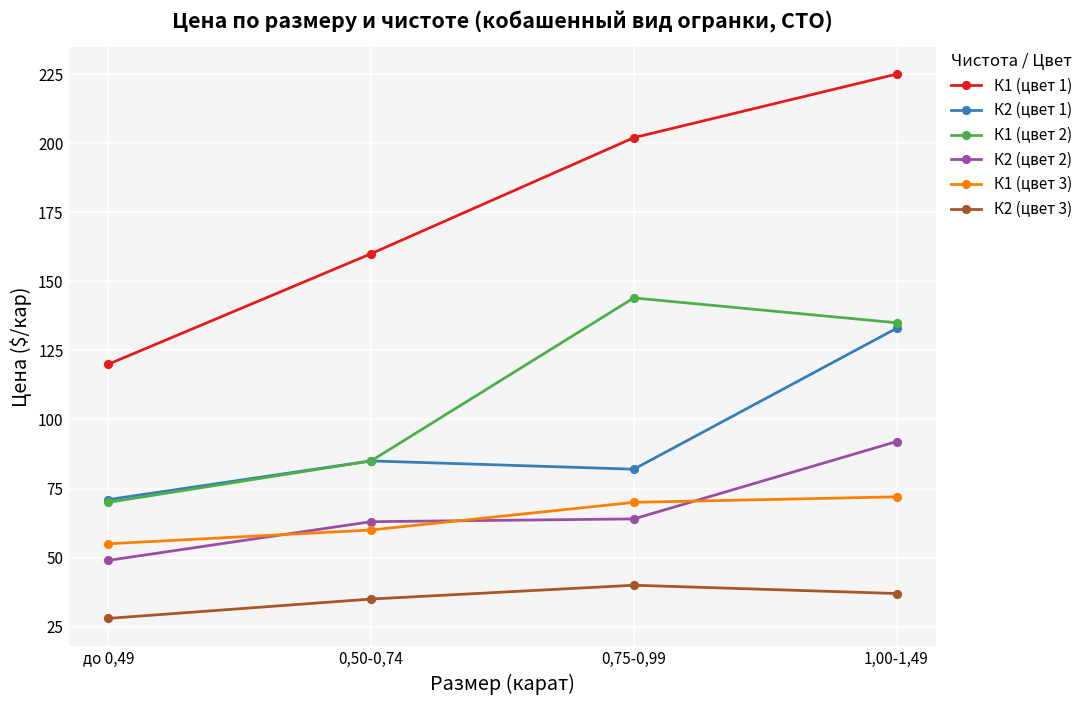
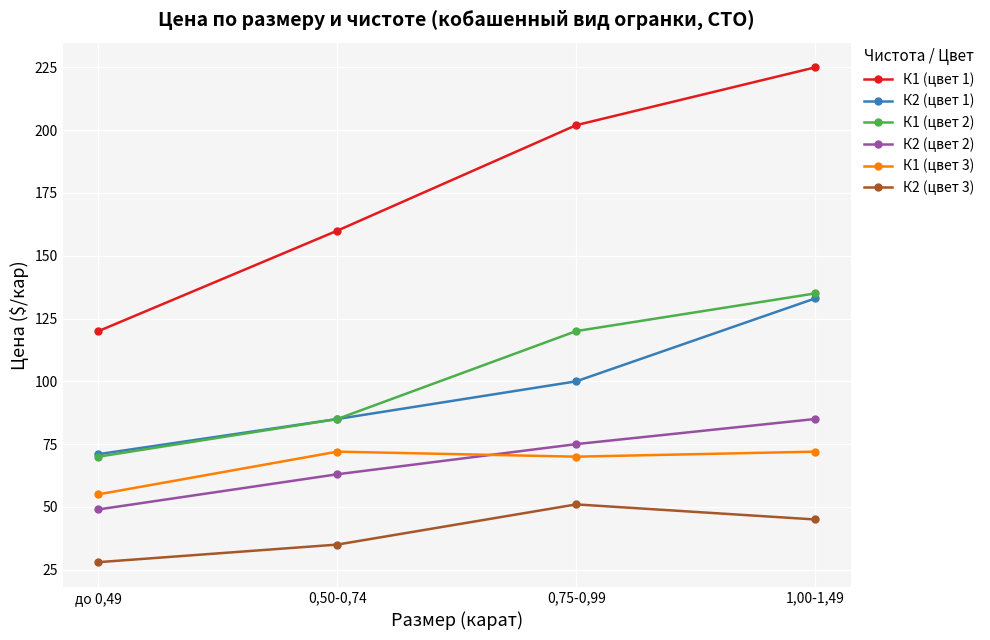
  {
    "К1 (цвет 1)": {
      "до 0,49": 120,
      "0,50-0,74": 160,
      "0,75-0,99": 202,
      "1,00-1,49": 225
    },
    "К2 (цвет 1)": {
-     "0,75-0,99": 82,
+     "0,75-0,99": 100,
      "1,00-1,49": 133
    },
    "К1 (цвет 2)": {
-     "0,75-0,99": 144,
+     "0,75-0,99": 120,
      "1,00-1,49": 135
    },
    "К2 (цвет 2)": {
      "до 0,49": 49,
      "0,50-0,74": 63,
-     "0,75-0,99": 64,
-     "1,00-1,49": 92
+     "0,75-0,99": 75,
+     "1,00-1,49": 85
    },
    "К1 (цвет 3)": {
      "до 0,49": 55,
-     "0,50-0,74": 60,
+     "0,50-0,74": 72,
      "0,75-0,99": 70,
      "1,00-1,49": 72
    },
    "К2 (цвет 3)": {
      "до 0,49": 28,
      "0,50-0,74": 35,
-     "0,75-0,99": 40,
-     "1,00-1,49": 37
+     "0,75-0,99": 51,
+     "1,00-1,49": 45
    }
  }
